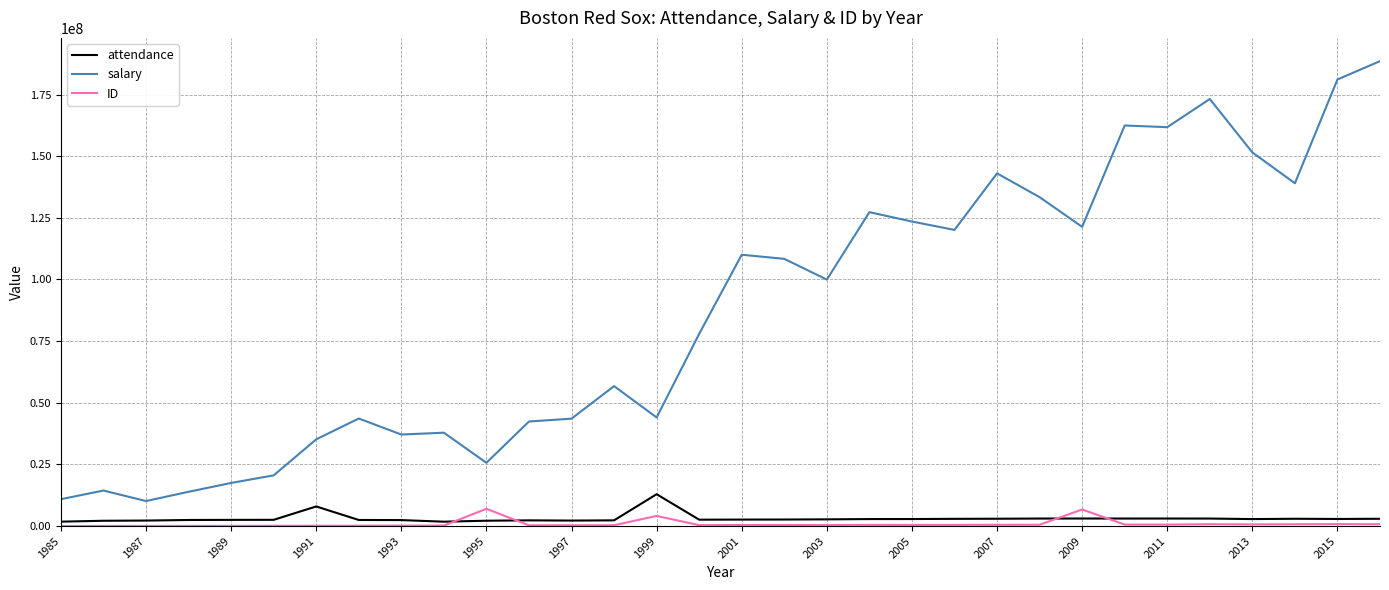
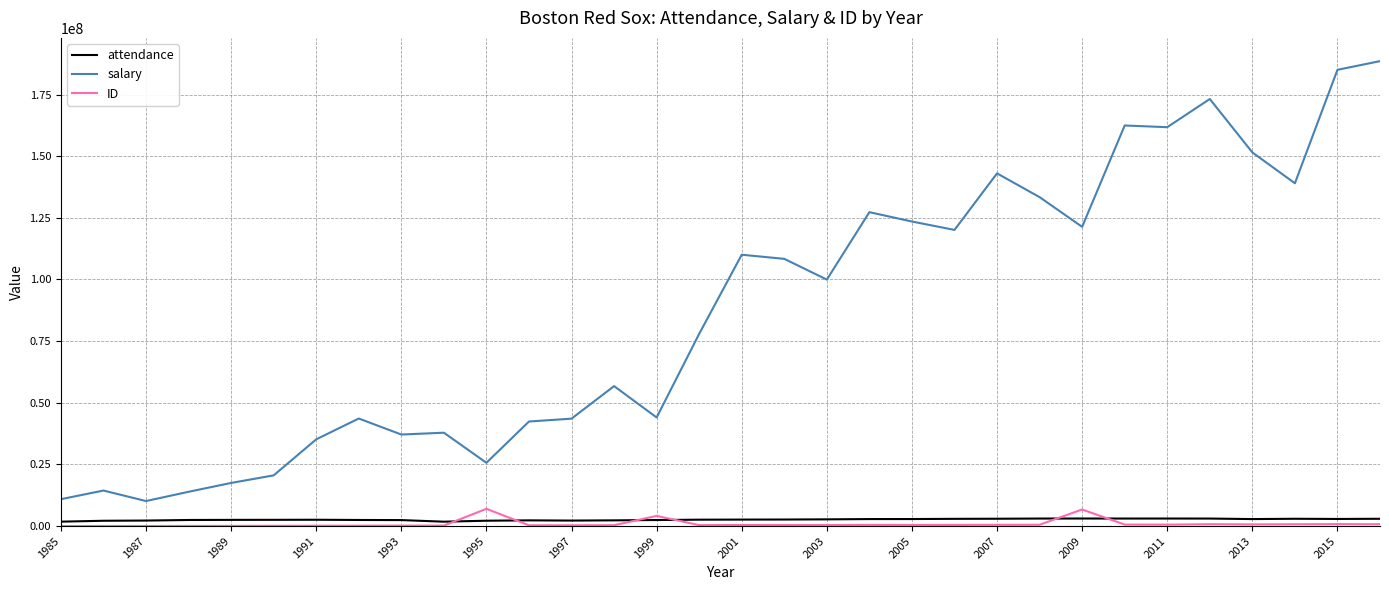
  {
    "attendance": {
      "1985": 2000000,
      "1987": 2000000,
      "1989": 3000000,
-     "1991": 8000000,
+     "1991": 3000000,
      "1993": 2000000,
      "1995": 2000000,
      "1997": 2000000,
-     "1999": 13000000,
+     "1999": 2000000,
      "2001": 3000000,
      "2003": 3000000,
      "2005": 3000000,
      "2007": 3000000,
      "2009": 3000000,
      "2011": 3000000,
      "2013": 3000000,
      "2015": 3000000
    },
    "salary": {
      "1985": 11000000,
      "1987": 10000000,
      "1989": 17000000,
      "1991": 35000000,
      "1993": 37000000,
      "1995": 26000000,
      "1997": 44000000,
      "1999": 44000000,
      "2001": 110000000,
      "2003": 100000000,
      "2005": 124000000,
      "2007": 143000000,
      "2009": 121000000,
      "2011": 162000000,
      "2013": 152000000,
-     "2015": 181000000
+     "2015": 185000000
    },
    "ID": {
      "1985": 0,
      "1987": 0,
      "1989": 0,
      "1991": 0,
      "1993": 0,
      "1995": 7000000,
      "1997": 0,
      "1999": 4000000,
      "2001": 0,
      "2003": 0,
      "2005": 0,
      "2007": 1000000,
      "2009": 7000000,
      "2011": 1000000,
      "2013": 1000000,
      "2015": 1000000
    }
  }
